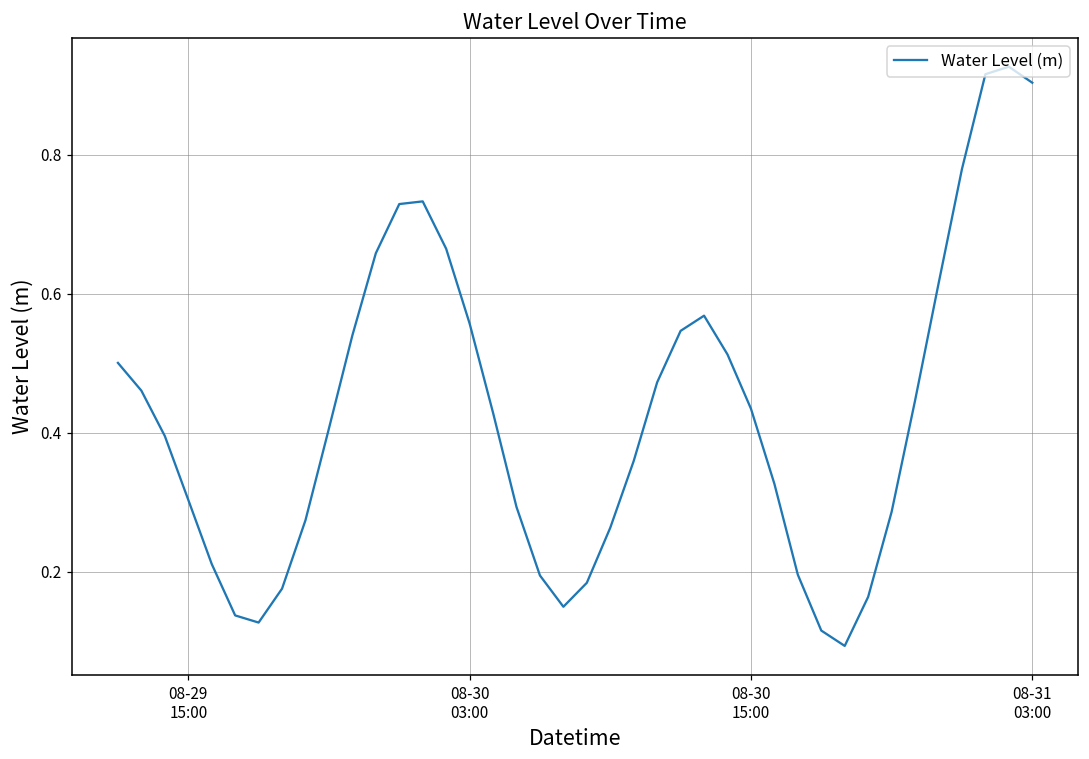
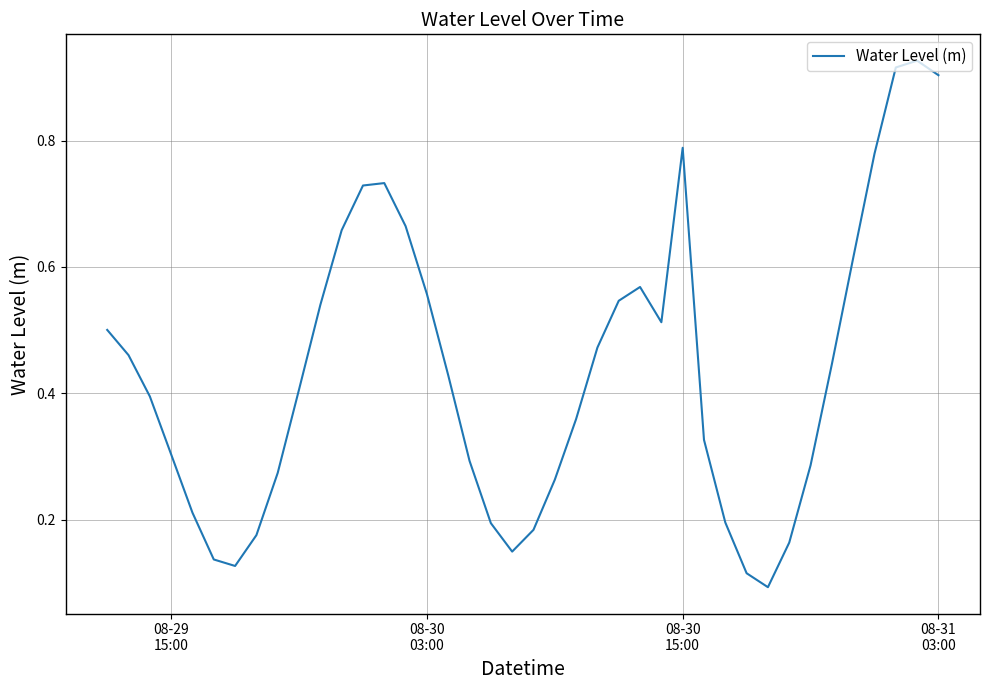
  {
    "08-29 15:00": 0.30,
    "08-30 03:00": 0.56,
-   "08-30 15:00": 0.43,
+   "08-30 15:00": 0.79,
    "08-31 03:00": 0.90
  }
